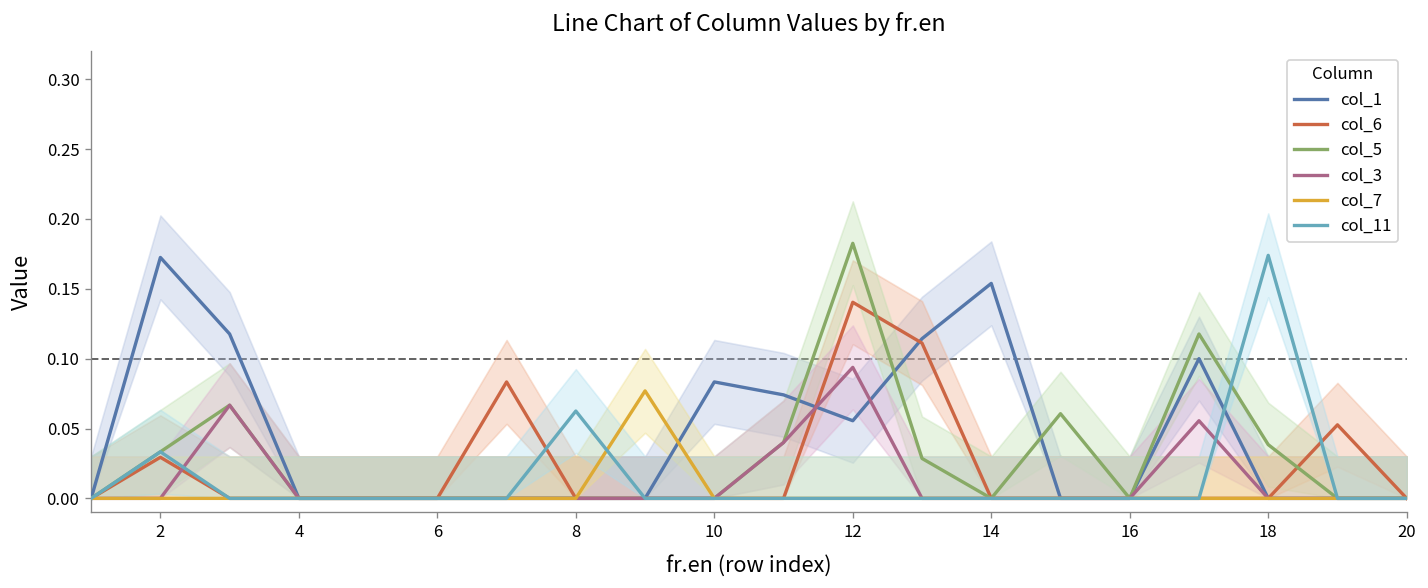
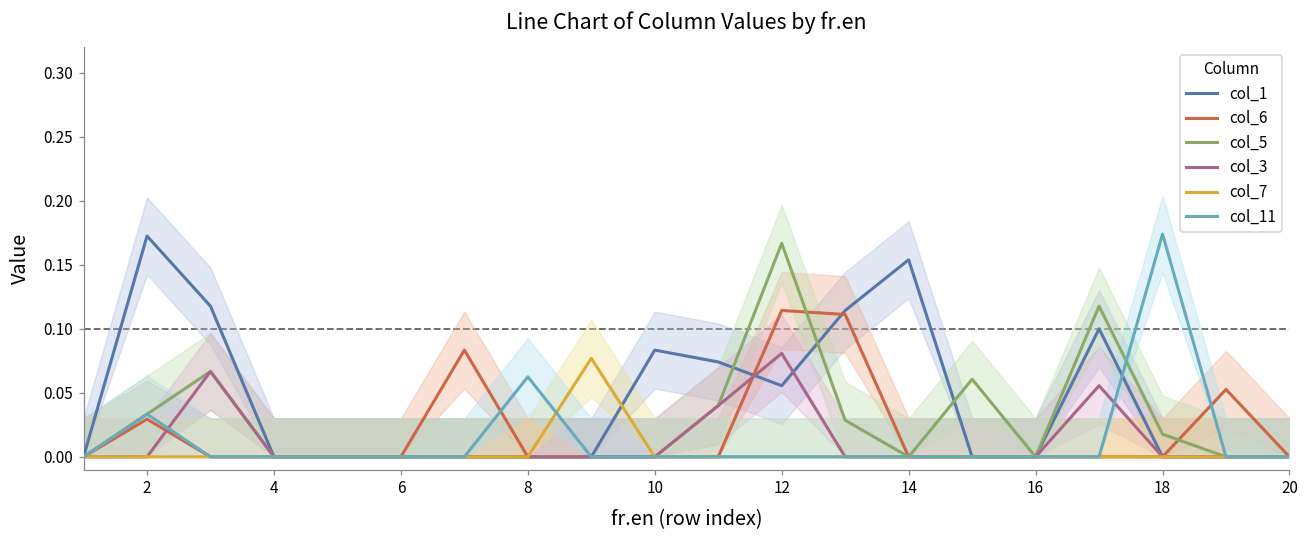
  {
    "col_6": {
-     "12": 0.140
+     "12": 0.114
    },
    "col_5": {
-     "12": 0.183,
-     "18": 0.038
+     "12": 0.167,
+     "18": 0.018
    },
    "col_3": {
-     "12": 0.094
+     "12": 0.081
    }
  }
